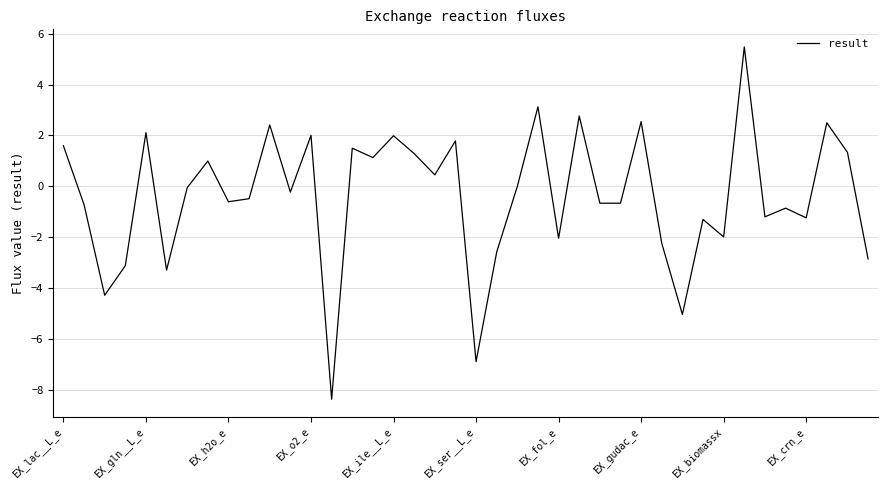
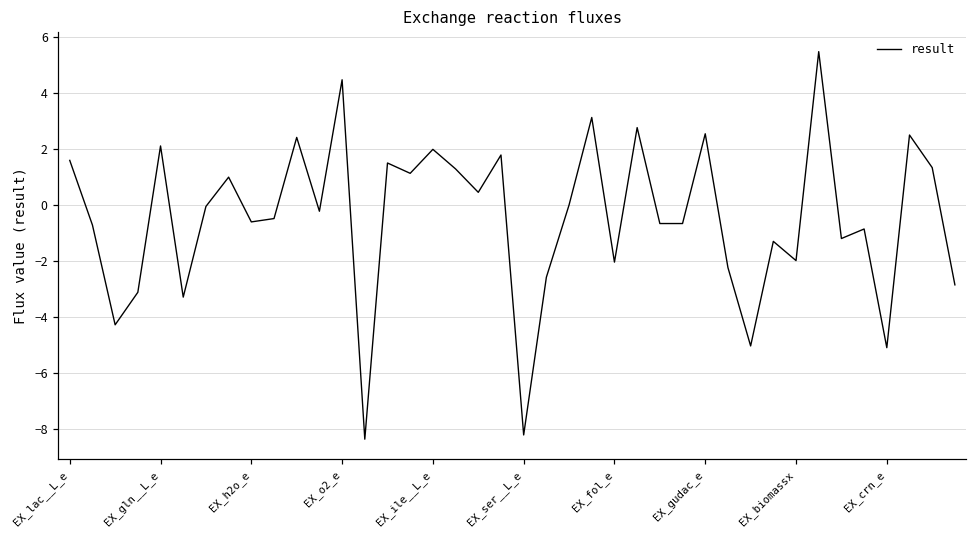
  {
    "EX_lac__L_e": 1.6,
    "EX_gln__L_e": 2.1,
    "EX_h2o_e": -0.6,
-   "EX_o2_e": 2.0,
+   "EX_o2_e": 4.5,
    "EX_ile__L_e": 2.0,
-   "EX_ser__L_e": -6.9,
+   "EX_ser__L_e": -8.2,
    "EX_fol_e": -2.0,
    "EX_gudac_e": 2.5,
    "EX_biomassx": -2.0,
-   "EX_crn_e": -1.2
+   "EX_crn_e": -5.1
  }
